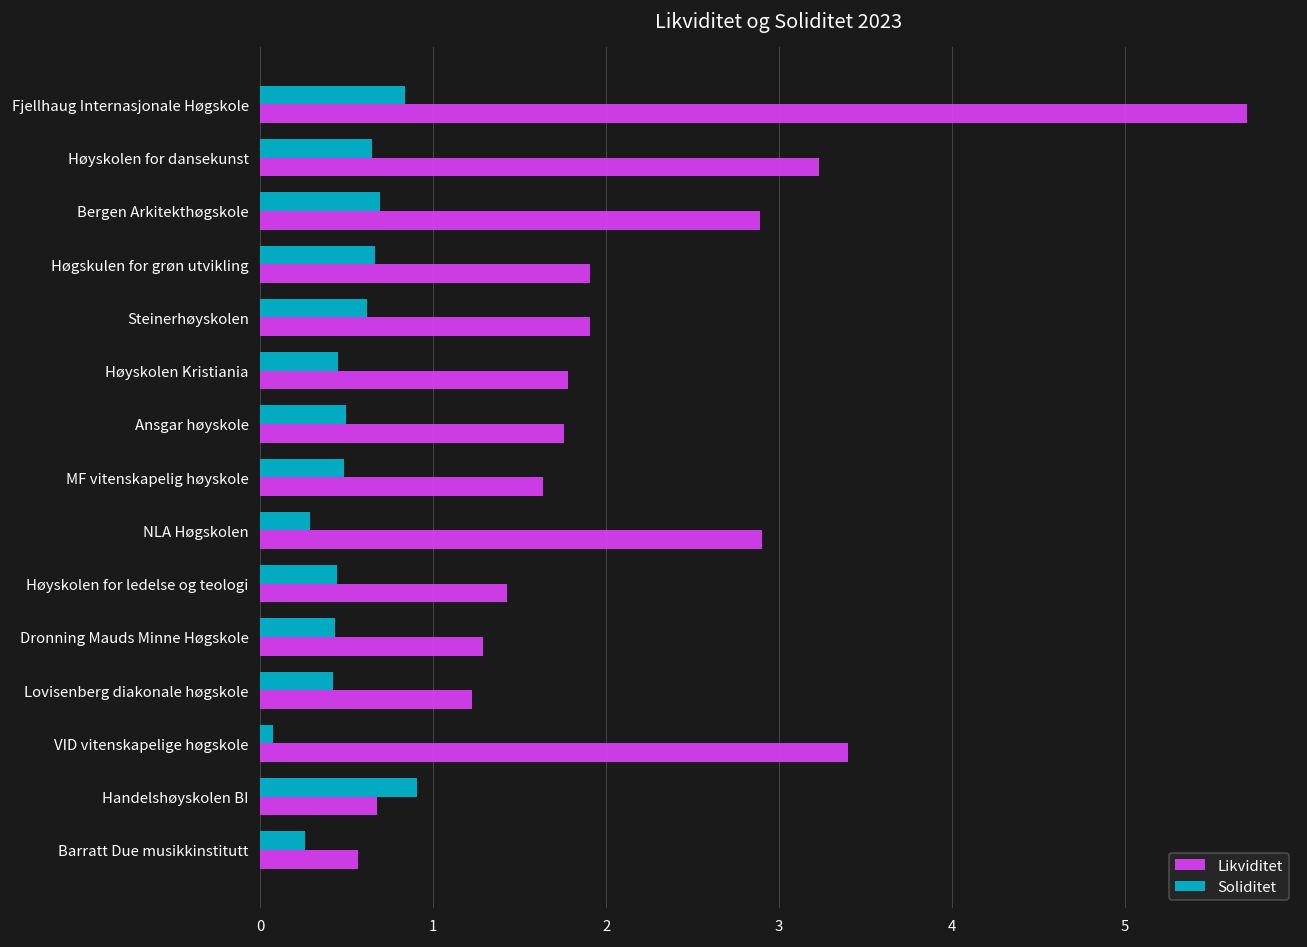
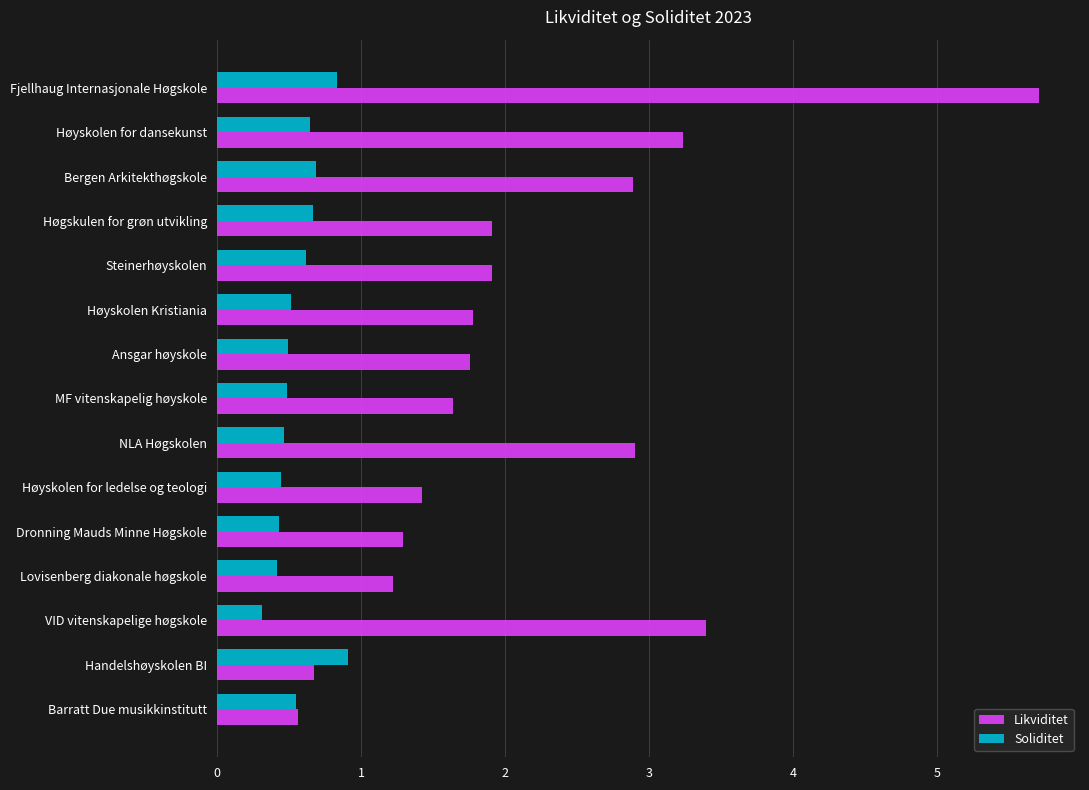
  {
    "Likviditet": {
      "Fjellhaug Internasjonale Høgskole": 5.70,
      "Høyskolen for dansekunst": 3.23,
      "Bergen Arkitekthøgskole": 2.89,
      "Høgskulen for grøn utvikling": 1.91,
      "Steinerhøyskolen": 1.91,
      "Høyskolen Kristiania": 1.78,
      "Ansgar høyskole": 1.76,
      "MF vitenskapelig høyskole": 1.63,
      "NLA Høgskolen": 2.90,
      "Høyskolen for ledelse og teologi": 1.43,
      "Dronning Mauds Minne Høgskole": 1.29,
      "Lovisenberg diakonale høgskole": 1.22,
      "VID vitenskapelige høgskole": 3.40,
      "Handelshøyskolen BI": 0.67,
      "Barratt Due musikkinstitutt": 0.57
    },
    "Soliditet": {
      "Fjellhaug Internasjonale Høgskole": 0.83,
      "Høyskolen for dansekunst": 0.65,
      "Bergen Arkitekthøgskole": 0.69,
      "Høgskulen for grøn utvikling": 0.67,
      "Steinerhøyskolen": 0.62,
-     "Høyskolen Kristiania": 0.45,
+     "Høyskolen Kristiania": 0.51,
      "Ansgar høyskole": 0.50,
      "MF vitenskapelig høyskole": 0.48,
-     "NLA Høgskolen": 0.28,
+     "NLA Høgskolen": 0.46,
      "Høyskolen for ledelse og teologi": 0.45,
      "Dronning Mauds Minne Høgskole": 0.43,
      "Lovisenberg diakonale høgskole": 0.42,
-     "VID vitenskapelige høgskole": 0.07,
+     "VID vitenskapelige høgskole": 0.31,
      "Handelshøyskolen BI": 0.91,
-     "Barratt Due musikkinstitutt": 0.26
+     "Barratt Due musikkinstitutt": 0.55
    }
  }
